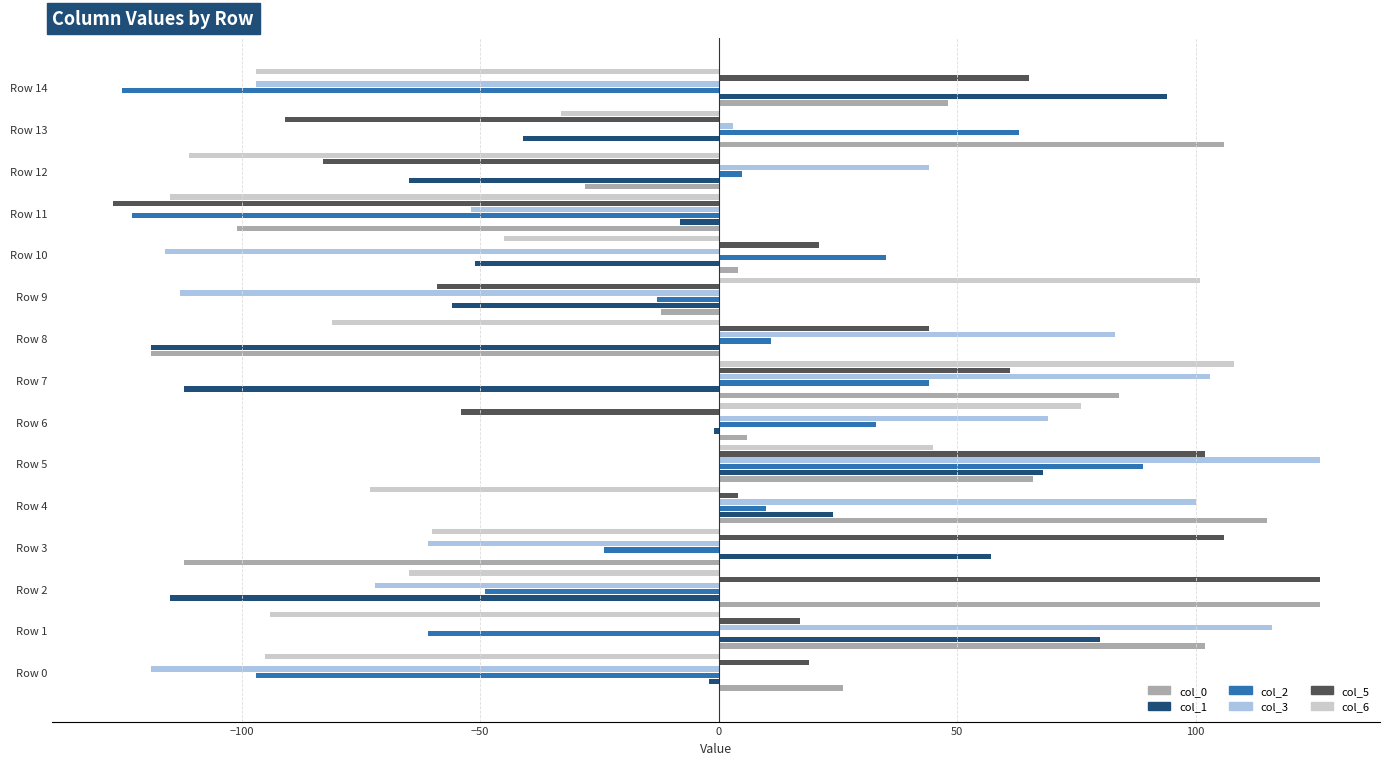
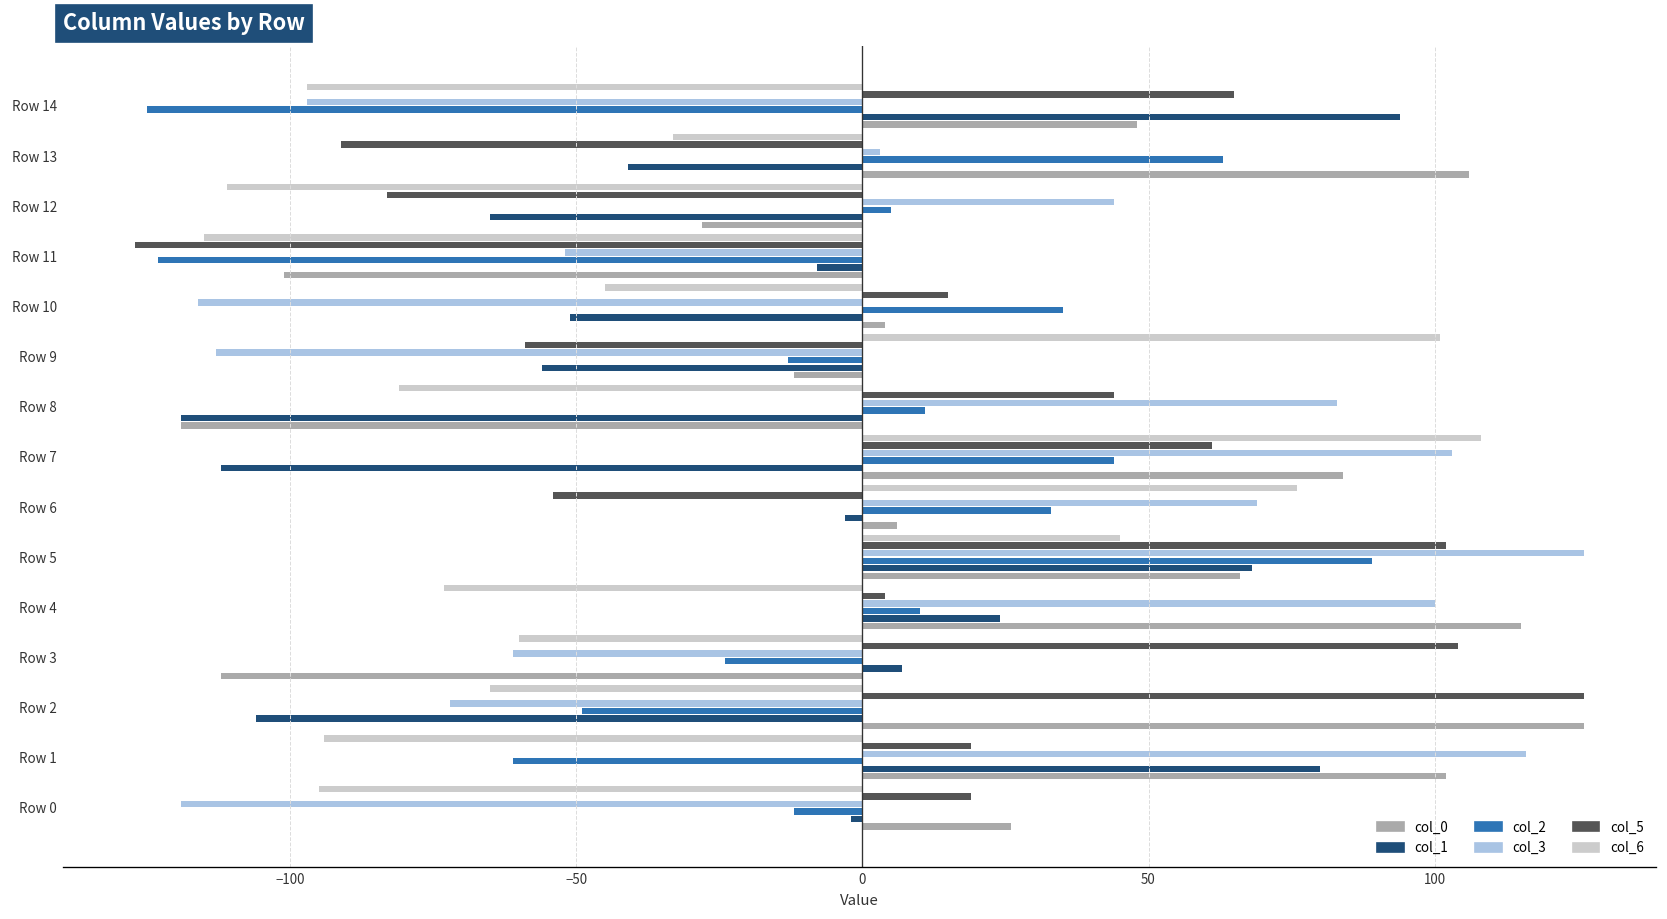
  {
    "col_1": {
      "Row 14": 94,
      "Row 13": -41,
      "Row 12": -65,
      "Row 11": -8,
      "Row 10": -51,
      "Row 9": -56,
      "Row 8": -119,
      "Row 7": -112,
-     "Row 6": -1,
+     "Row 6": -3,
      "Row 5": 68,
      "Row 4": 24,
-     "Row 3": 57,
-     "Row 2": -115,
+     "Row 3": 7,
+     "Row 2": -106,
      "Row 1": 80,
      "Row 0": -2
    },
    "col_2": {
      "Row 14": -125,
      "Row 13": 63,
      "Row 12": 5,
      "Row 11": -123,
      "Row 10": 35,
      "Row 9": -13,
      "Row 8": 11,
      "Row 7": 44,
      "Row 6": 33,
      "Row 5": 89,
      "Row 4": 10,
      "Row 3": -24,
      "Row 2": -49,
      "Row 1": -61,
-     "Row 0": -97
+     "Row 0": -12
    },
    "col_5": {
      "Row 14": 65,
      "Row 13": -91,
      "Row 12": -83,
      "Row 11": -127,
-     "Row 10": 21,
+     "Row 10": 15,
      "Row 9": -59,
      "Row 8": 44,
      "Row 7": 61,
      "Row 6": -54,
      "Row 5": 102,
      "Row 4": 4,
-     "Row 3": 106,
+     "Row 3": 104,
      "Row 2": 126,
-     "Row 1": 17,
+     "Row 1": 19,
      "Row 0": 19
    }
  }
